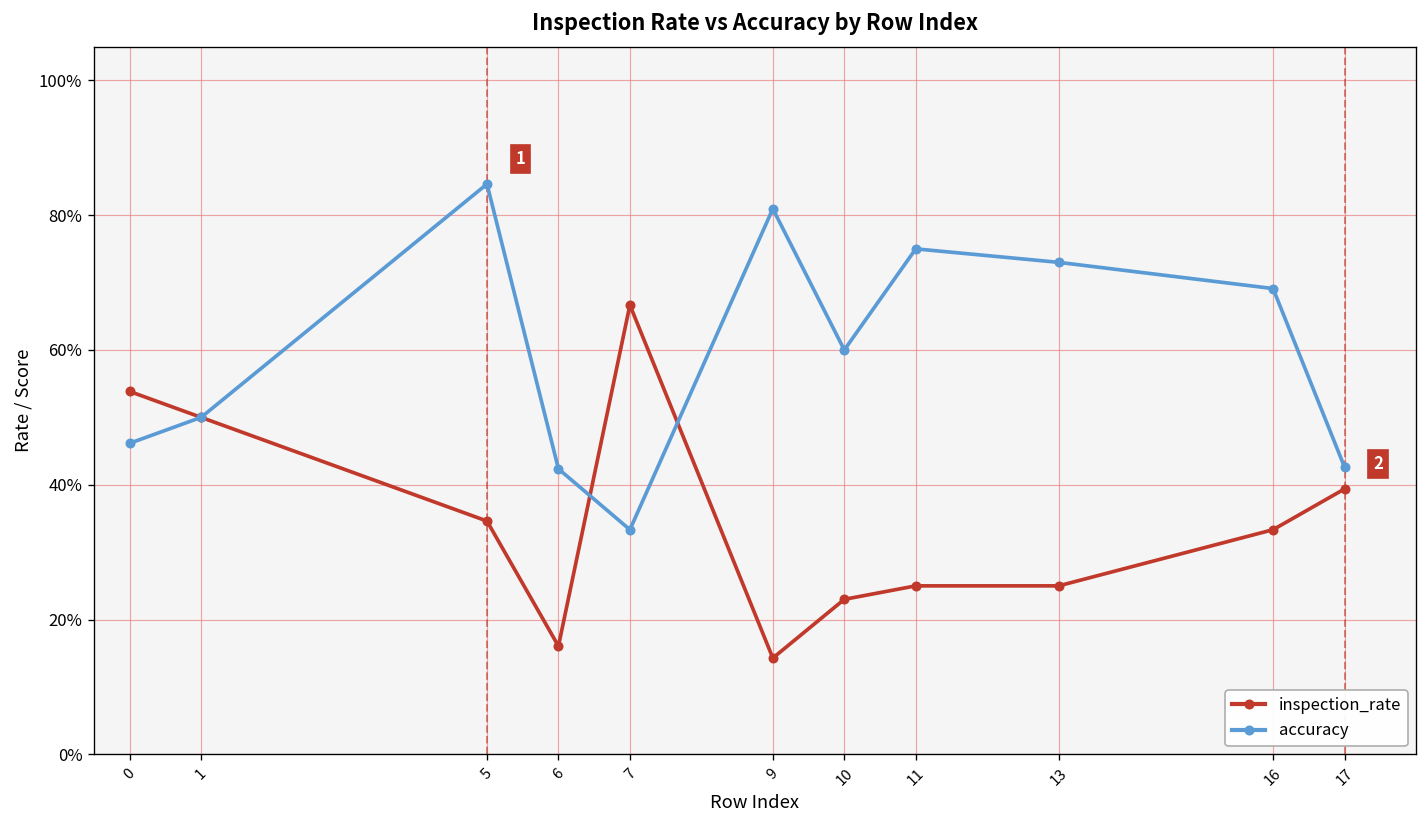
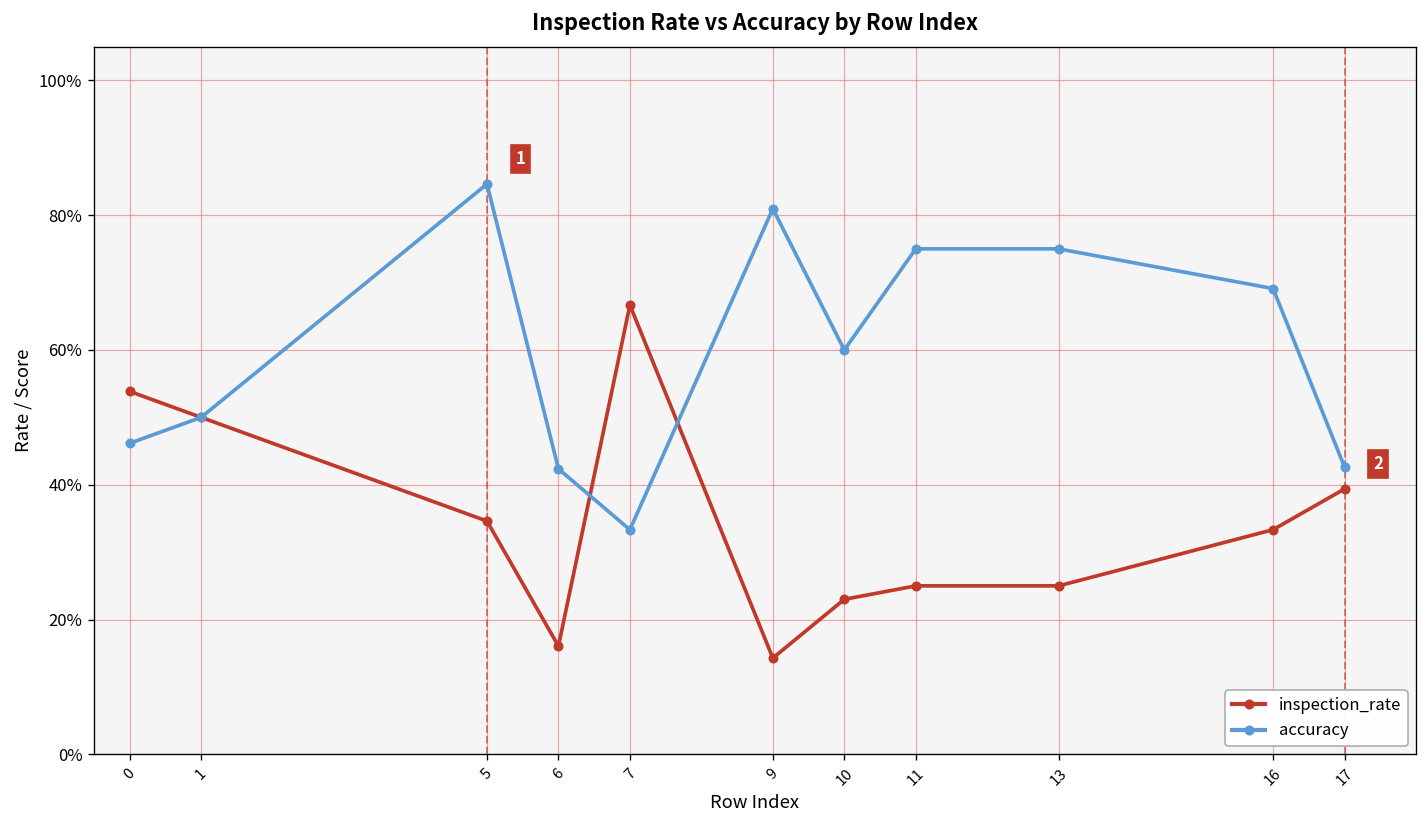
  {
    "inspection_rate": {
      "0": "54%",
      "5": "35%",
      "6": "16%",
      "7": "67%",
      "9": "14%",
      "10": "23%",
      "11": "25%",
      "13": "25%",
      "16": "33%",
      "17": "39%"
    },
    "accuracy": {
      "0": "46%",
      "6": "42%",
      "7": "33%",
      "9": "81%",
      "10": "60%",
      "11": "75%",
-     "13": "73%",
+     "13": "75%",
      "16": "69%"
    }
  }
